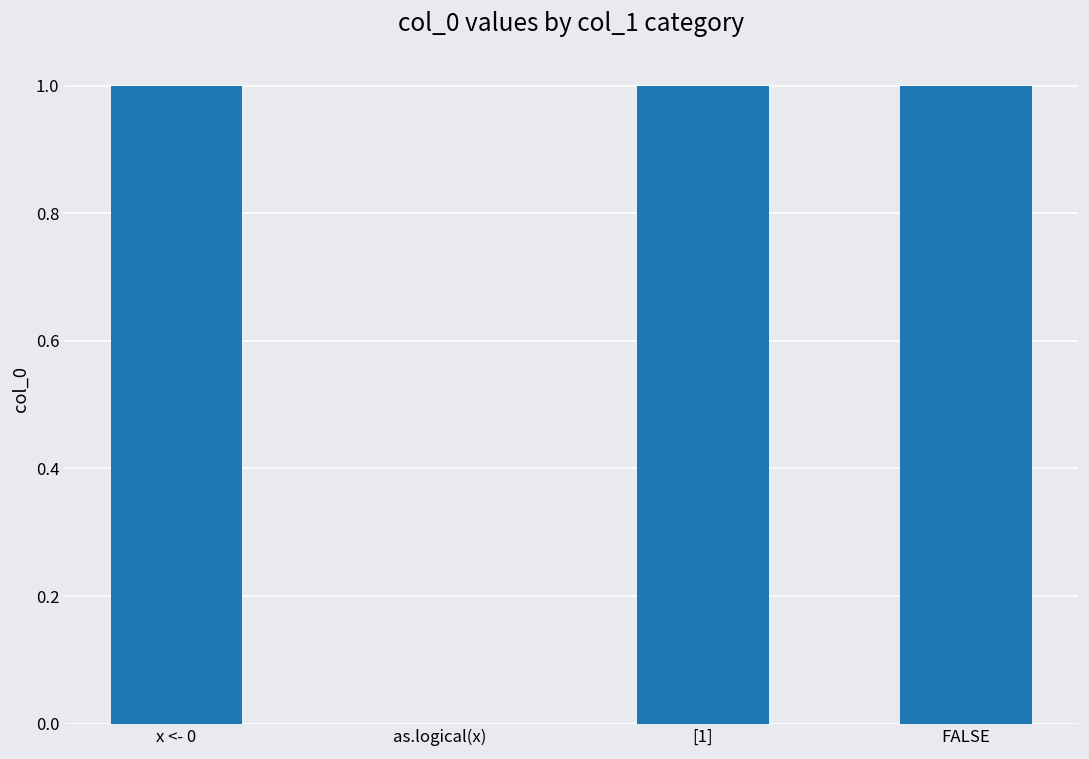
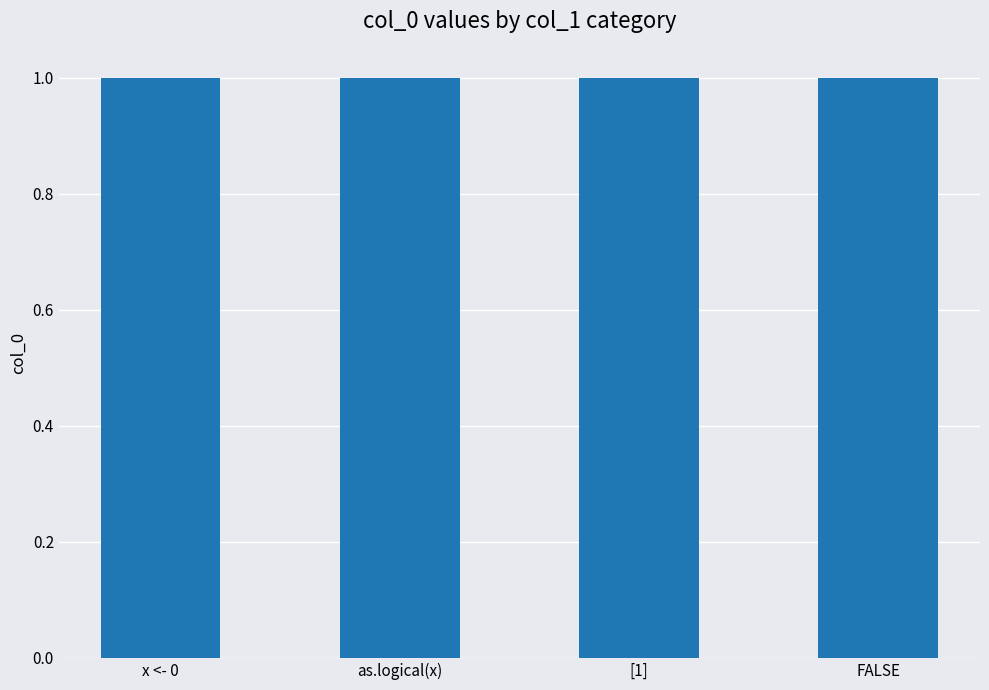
  {
    "x <- 0": 1,
-   "as.logical(x)": 0,
+   "as.logical(x)": 1,
    "[1]": 1,
    "FALSE": 1
  }
